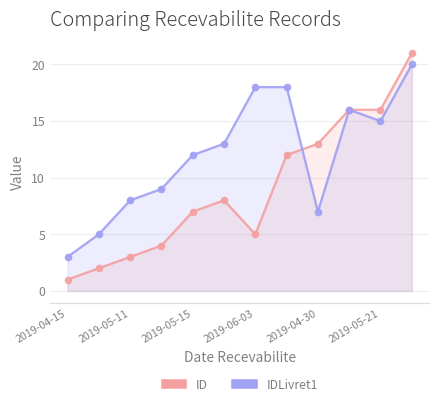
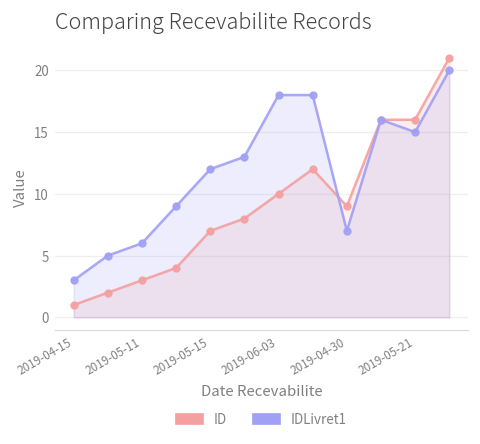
  {
    "ID": {
      "2019-04-15": 1,
      "2019-05-11": 3,
-     "2019-06-03": 5,
-     "2019-04-30": 13,
+     "2019-06-03": 10,
+     "2019-04-30": 9,
      "2019-05-21": 16
    },
    "IDLivret1": {
      "2019-04-15": 3,
-     "2019-05-11": 8,
+     "2019-05-11": 6,
      "2019-06-03": 18,
      "2019-04-30": 7,
      "2019-05-21": 15
    }
  }
